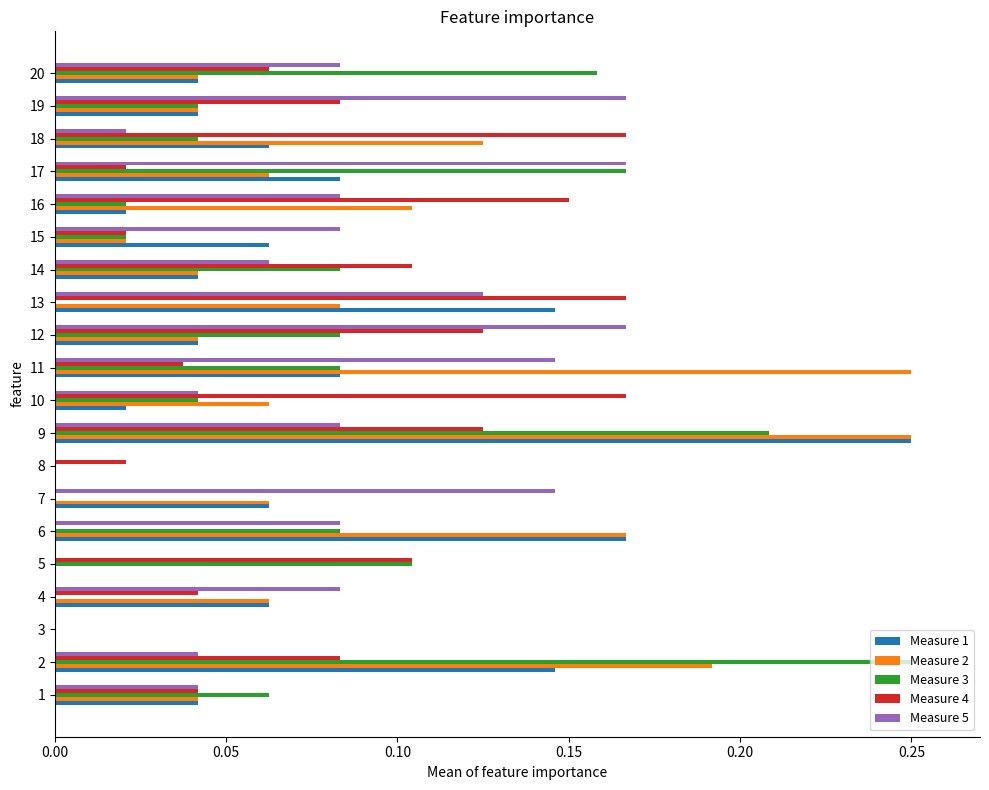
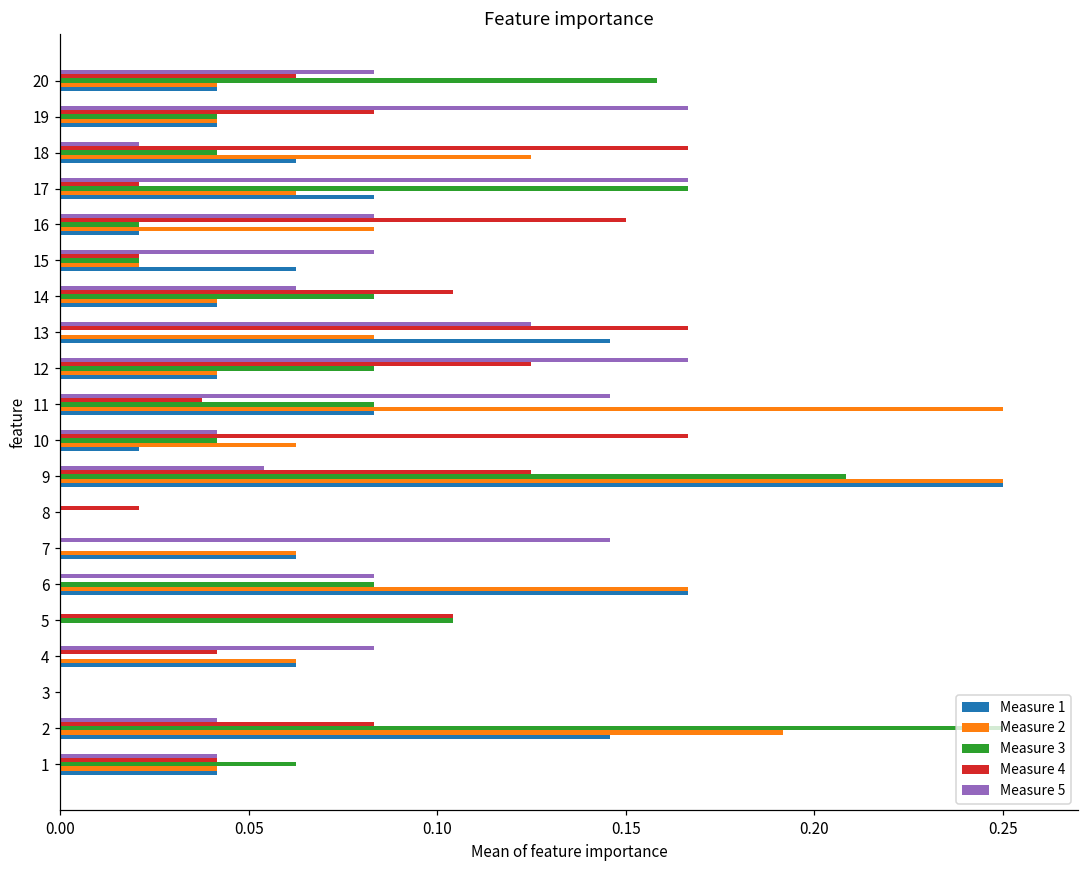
  {
    "Measure 1": {
      "20": 0.042,
      "19": 0.042,
      "18": 0.063,
      "17": 0.083,
      "16": 0.021,
      "15": 0.063,
      "14": 0.042,
      "13": 0.146,
      "12": 0.042,
      "11": 0.083,
      "10": 0.021,
      "9": 0.250,
      "8": 0.000,
      "7": 0.063,
      "6": 0.167,
      "5": 0.000,
      "4": 0.063,
      "3": 0.000,
      "2": 0.146,
      "1": 0.042
    },
    "Measure 2": {
      "20": 0.042,
      "19": 0.042,
      "18": 0.125,
      "17": 0.063,
-     "16": 0.104,
+     "16": 0.083,
      "15": 0.021,
      "14": 0.042,
      "13": 0.083,
      "12": 0.042,
      "11": 0.250,
      "10": 0.063,
      "9": 0.250,
      "8": 0.000,
      "7": 0.063,
      "6": 0.167,
      "5": 0.000,
      "4": 0.063,
      "3": 0.000,
      "2": 0.192,
      "1": 0.042
    },
    "Measure 3": {
      "20": 0.158,
      "19": 0.042,
      "18": 0.042,
      "17": 0.167,
      "16": 0.021,
      "15": 0.021,
      "14": 0.083,
      "13": 0.000,
      "12": 0.083,
      "11": 0.083,
      "10": 0.042,
      "9": 0.208,
      "8": 0.000,
      "7": 0.000,
      "6": 0.083,
      "5": 0.104,
      "4": 0.000,
      "3": 0.000,
      "1": 0.063
    },
    "Measure 4": {
      "20": 0.063,
      "19": 0.083,
      "18": 0.167,
      "17": 0.021,
      "16": 0.150,
      "15": 0.021,
      "14": 0.104,
      "13": 0.167,
      "12": 0.125,
      "11": 0.038,
      "10": 0.167,
      "9": 0.125,
      "8": 0.021,
      "7": 0.000,
      "6": 0.000,
      "5": 0.104,
      "4": 0.042,
      "3": 0.000,
      "2": 0.083,
      "1": 0.042
    },
    "Measure 5": {
      "20": 0.083,
      "19": 0.167,
      "18": 0.021,
      "17": 0.167,
      "16": 0.083,
      "15": 0.083,
      "14": 0.063,
      "13": 0.125,
      "12": 0.167,
      "11": 0.146,
      "10": 0.042,
-     "9": 0.083,
+     "9": 0.054,
      "8": 0.000,
      "7": 0.146,
      "6": 0.083,
      "5": 0.000,
      "4": 0.083,
      "3": 0.000,
      "2": 0.042,
      "1": 0.042
    }
  }
